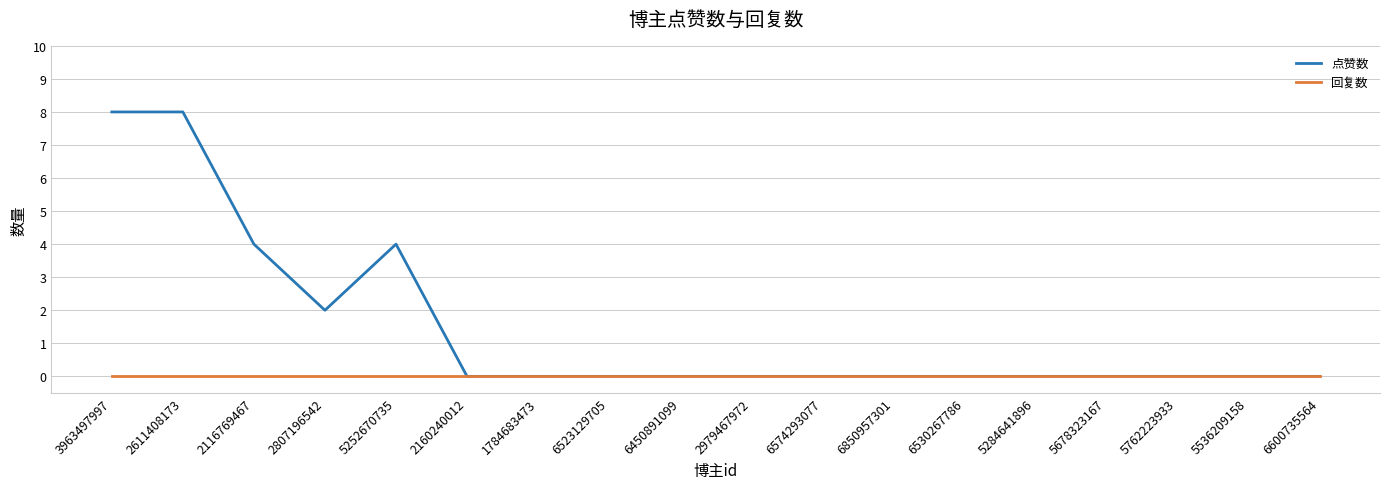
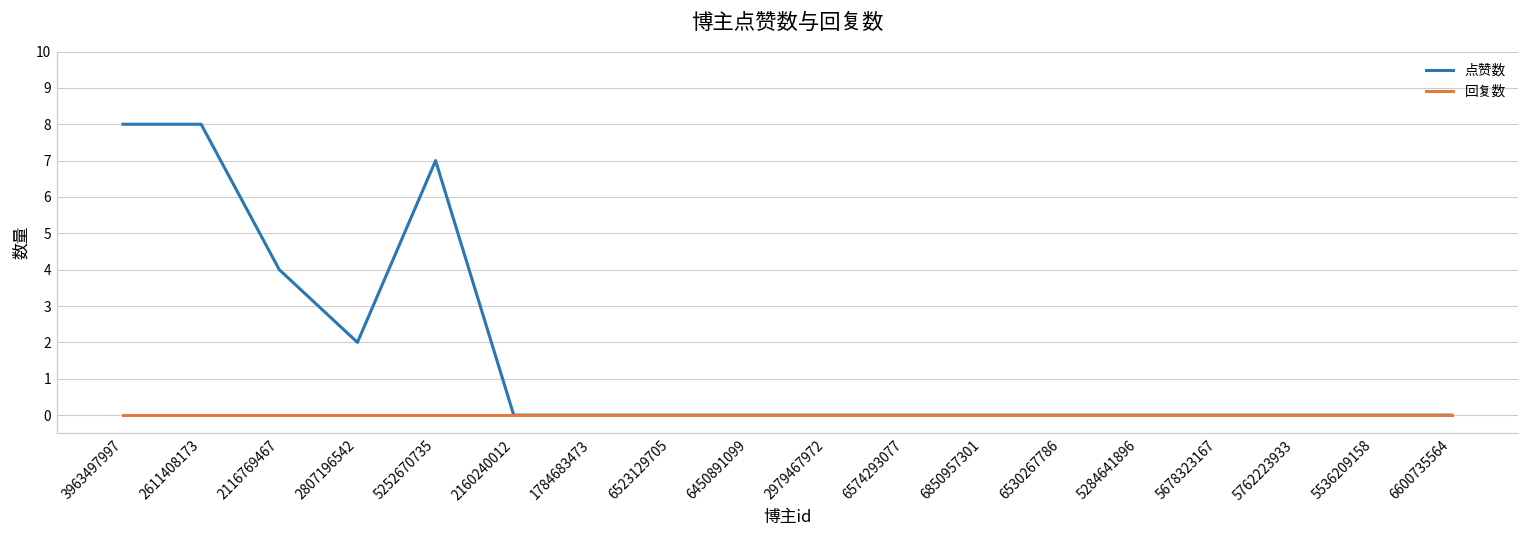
  {
    "点赞数": {
      "3963497997": 8,
      "2611408173": 8,
      "2116769467": 4,
      "2807196542": 2,
-     "5252670735": 4
+     "5252670735": 7
    },
    "回复数": {
      "3963497997": 0,
      "2611408173": 0,
      "2116769467": 0,
      "2807196542": 0,
      "5252670735": 0
    }
  }
